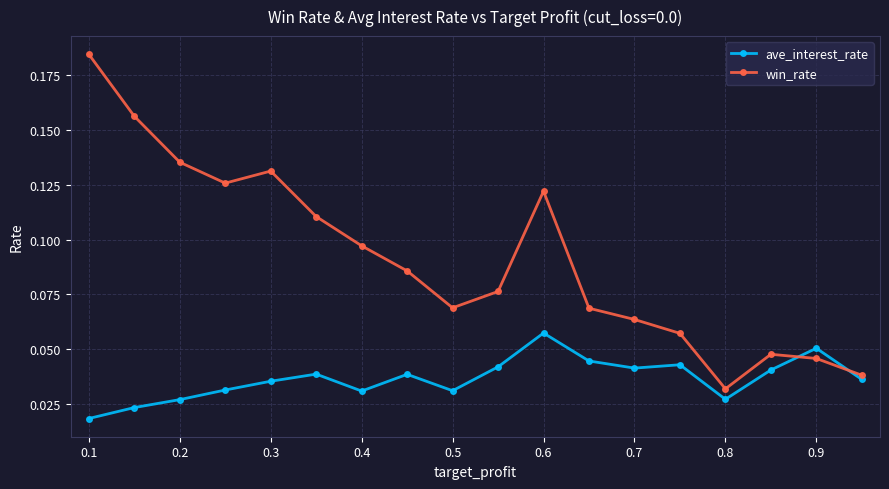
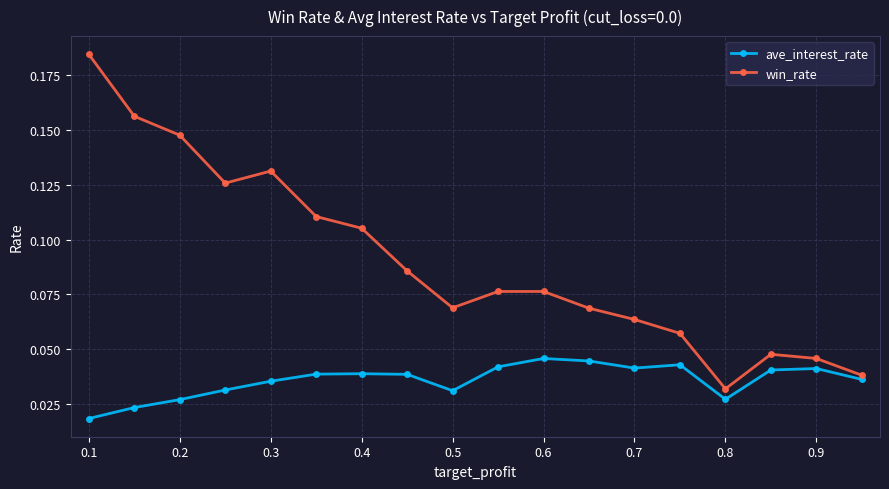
  {
    "ave_interest_rate": {
      "0.1": 0.018,
      "0.2": 0.027,
      "0.3": 0.035,
-     "0.4": 0.031,
+     "0.4": 0.039,
      "0.5": 0.031,
-     "0.6": 0.057,
+     "0.6": 0.046,
      "0.7": 0.041,
      "0.8": 0.027,
-     "0.9": 0.050
+     "0.9": 0.041
    },
    "win_rate": {
      "0.1": 0.184,
-     "0.2": 0.135,
+     "0.2": 0.148,
      "0.3": 0.131,
-     "0.4": 0.097,
+     "0.4": 0.105,
      "0.5": 0.069,
-     "0.6": 0.122,
+     "0.6": 0.076,
      "0.7": 0.064,
      "0.8": 0.032,
      "0.9": 0.046
    }
  }
